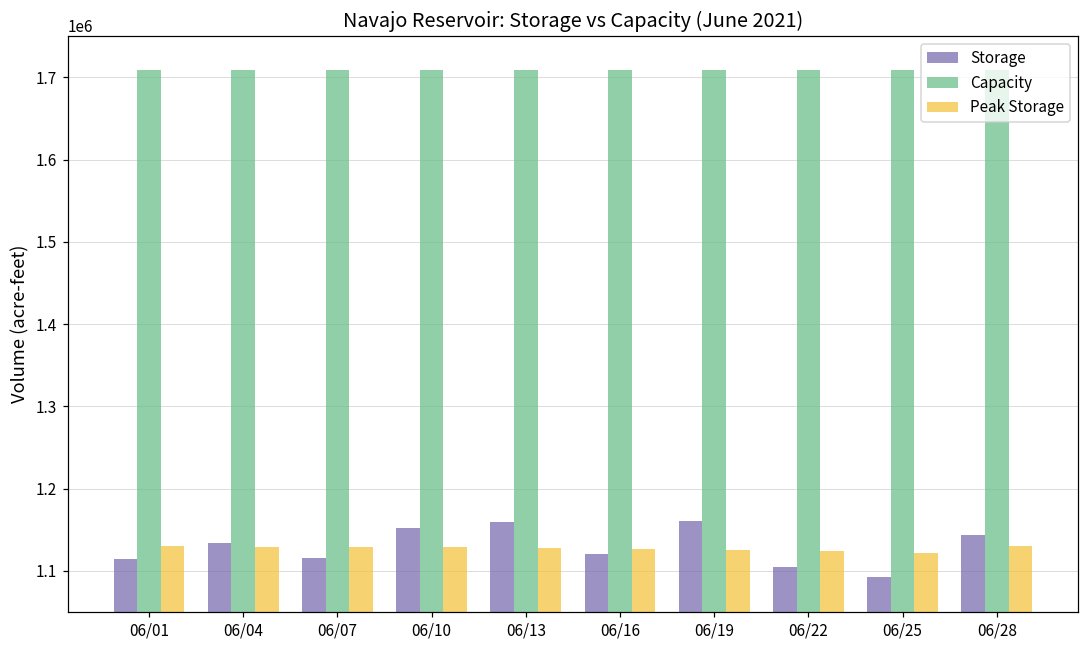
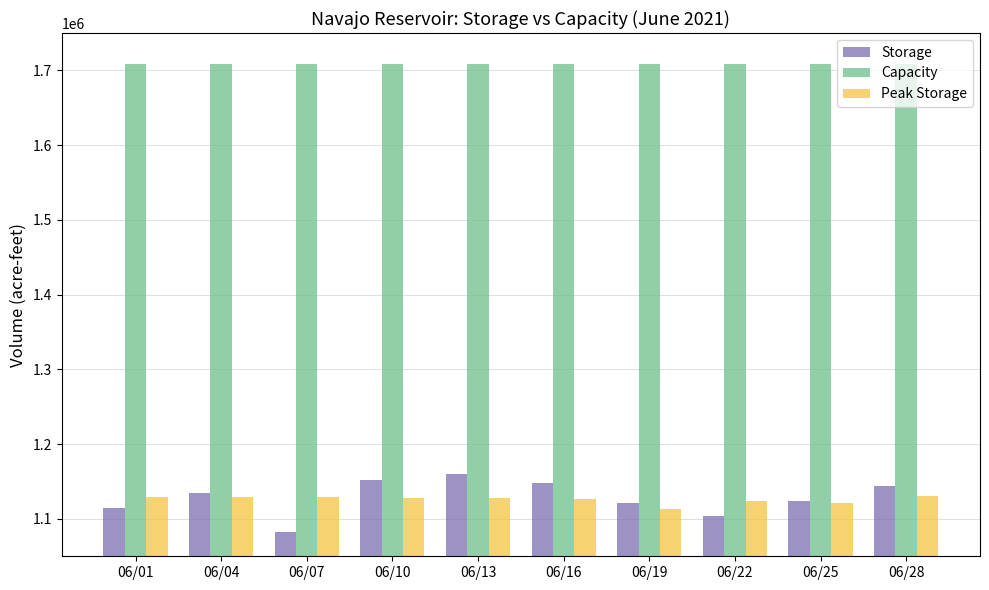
  {
    "Storage": {
      "06/01": 1110000,
      "06/04": 1130000,
-     "06/07": 1120000,
+     "06/07": 1080000,
      "06/10": 1150000,
      "06/13": 1160000,
-     "06/16": 1120000,
-     "06/19": 1160000,
+     "06/16": 1150000,
+     "06/19": 1120000,
      "06/22": 1100000,
-     "06/25": 1090000,
+     "06/25": 1120000,
      "06/28": 1140000
    },
    "Capacity": {
      "06/01": 1710000,
      "06/04": 1710000,
      "06/07": 1710000,
      "06/10": 1710000,
      "06/13": 1710000,
      "06/16": 1710000,
      "06/19": 1710000,
      "06/22": 1710000,
      "06/25": 1710000
    },
    "Peak Storage": {
      "06/01": 1130000,
      "06/04": 1130000,
      "06/07": 1130000,
      "06/10": 1130000,
      "06/13": 1130000,
      "06/16": 1130000,
-     "06/19": 1130000,
+     "06/19": 1110000,
      "06/22": 1120000,
      "06/25": 1120000,
      "06/28": 1130000
    }
  }
